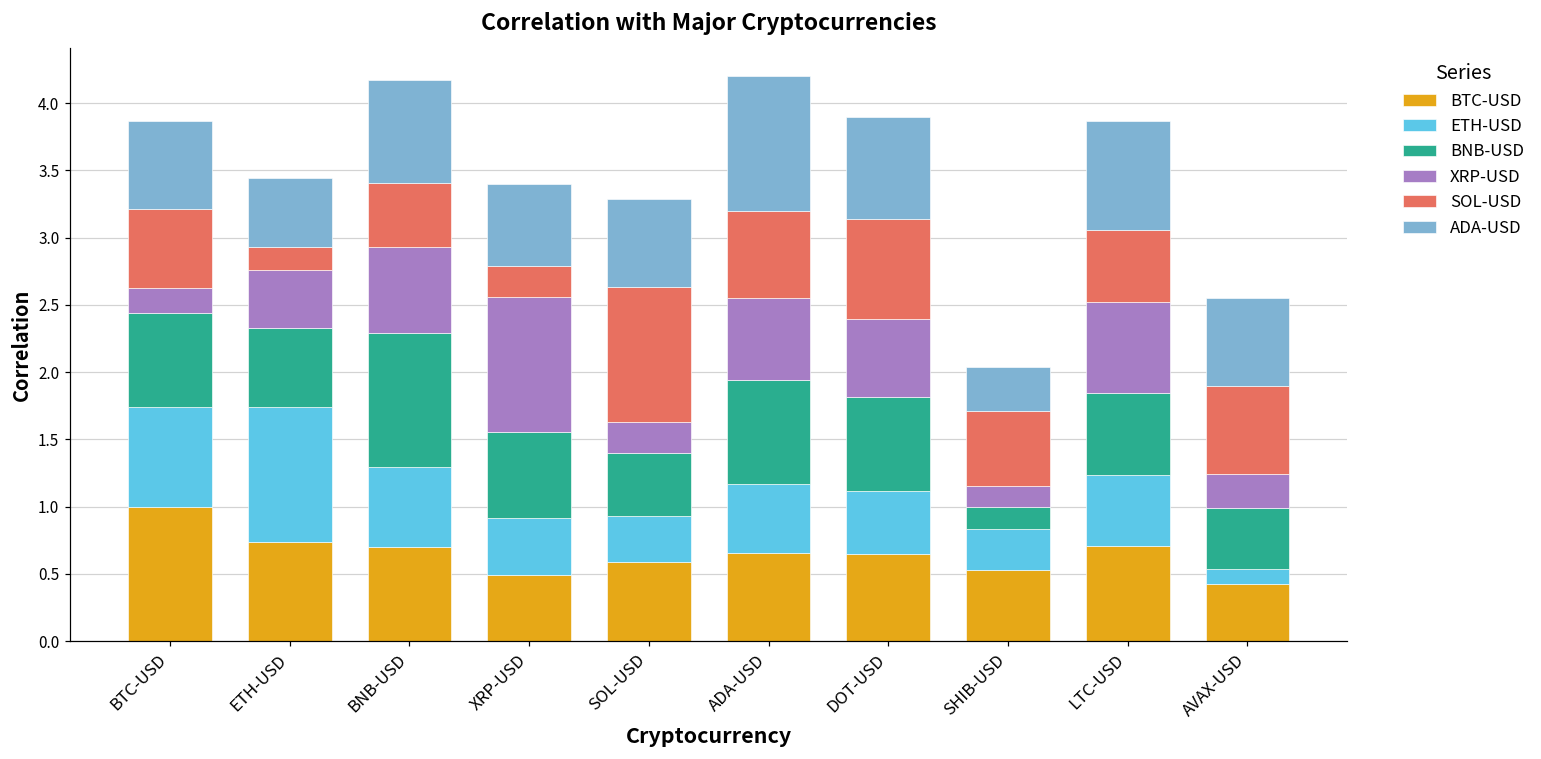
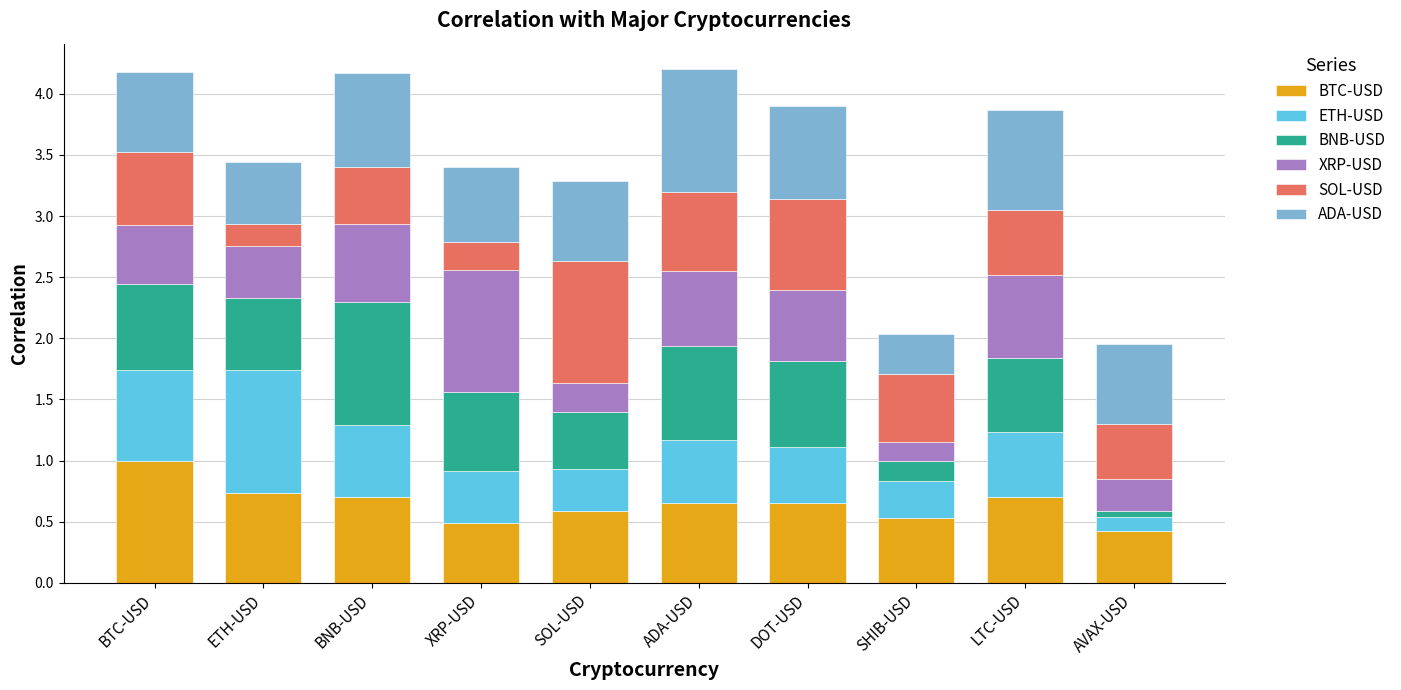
  {
    "BTC-USD": {
      "BTC-USD": 1.00,
      "ETH-USD": 0.74,
      "BNB-USD": 0.70,
      "XRP-USD": 0.49,
      "SOL-USD": 0.59,
      "ADA-USD": 0.65,
      "DOT-USD": 0.65,
      "SHIB-USD": 0.53,
      "LTC-USD": 0.70,
      "AVAX-USD": 0.43
    },
    "BNB-USD": {
      "BTC-USD": 0.70,
      "ETH-USD": 0.59,
      "BNB-USD": 1.00,
      "XRP-USD": 0.64,
      "SOL-USD": 0.47,
      "ADA-USD": 0.77,
      "DOT-USD": 0.70,
      "SHIB-USD": 0.16,
      "LTC-USD": 0.61,
-     "AVAX-USD": 0.45
+     "AVAX-USD": 0.05
    },
    "XRP-USD": {
-     "BTC-USD": 0.18,
+     "BTC-USD": 0.49,
      "ETH-USD": 0.43,
      "BNB-USD": 0.64,
      "XRP-USD": 1.00,
      "SOL-USD": 0.23,
      "ADA-USD": 0.61,
      "DOT-USD": 0.58,
      "SHIB-USD": 0.16,
      "LTC-USD": 0.68,
      "AVAX-USD": 0.26
    },
    "SOL-USD": {
      "BTC-USD": 0.59,
      "ETH-USD": 0.17,
      "BNB-USD": 0.47,
      "XRP-USD": 0.23,
      "SOL-USD": 1.00,
      "ADA-USD": 0.65,
      "DOT-USD": 0.74,
      "SHIB-USD": 0.55,
      "LTC-USD": 0.53,
-     "AVAX-USD": 0.65
+     "AVAX-USD": 0.45
    }
  }
